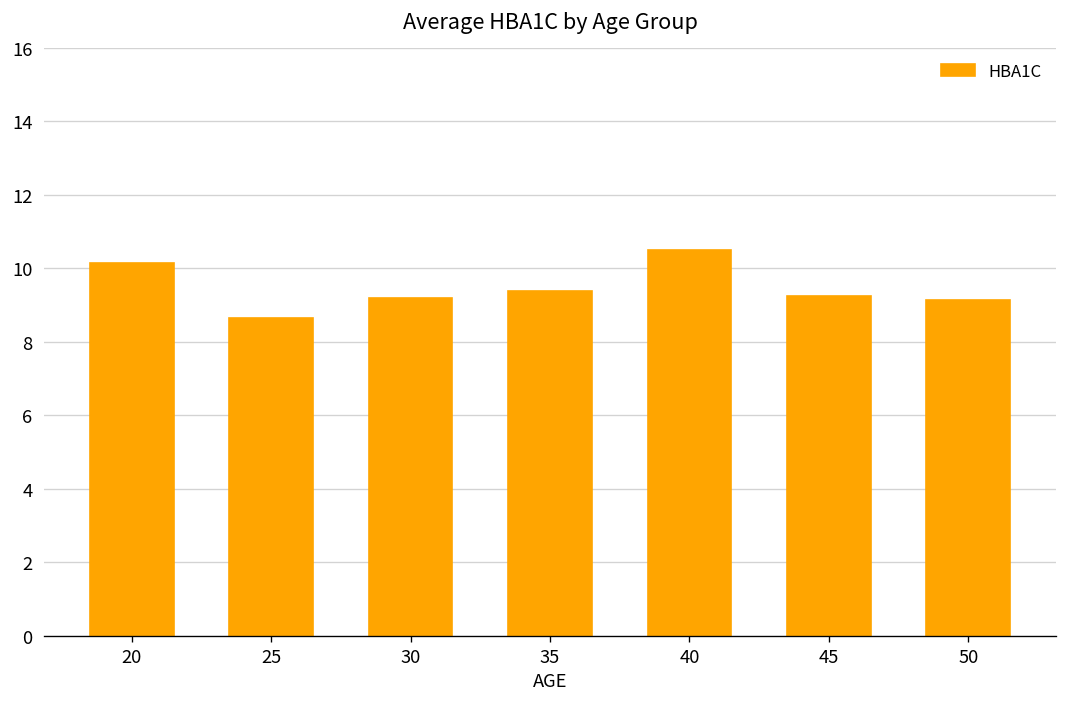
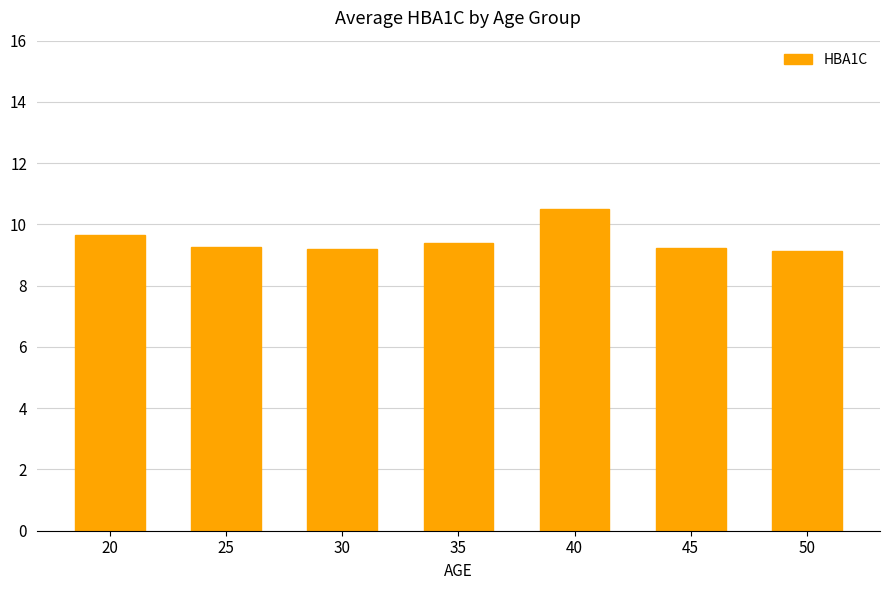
  {
-   "20": 10.1,
-   "25": 8.7,
+   "20": 9.7,
+   "25": 9.3,
    "30": 9.2,
    "35": 9.4,
    "40": 10.5,
    "45": 9.2,
    "50": 9.1
  }
